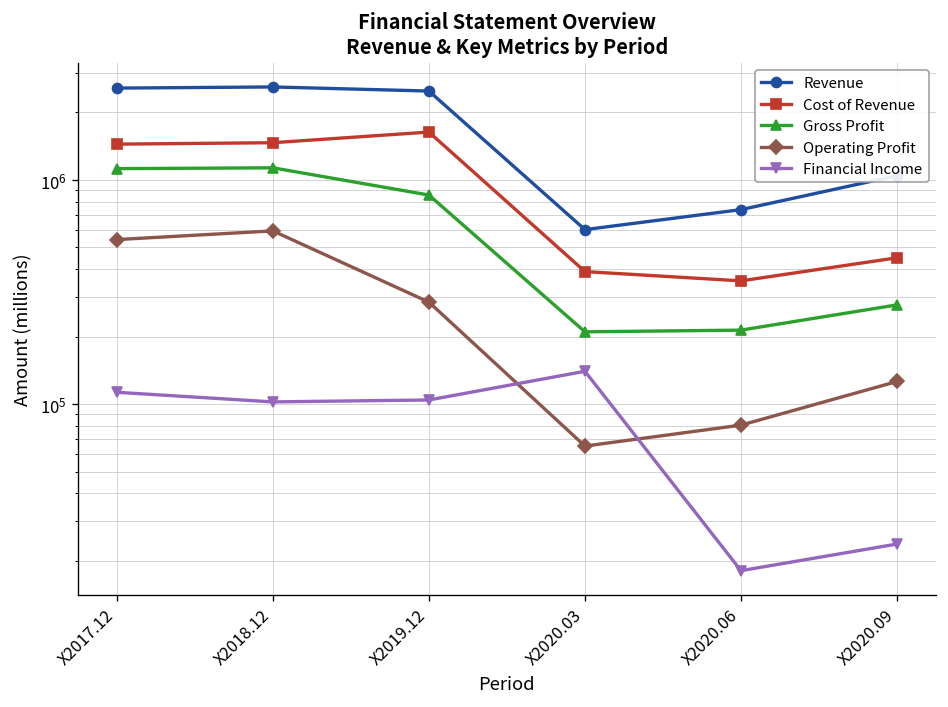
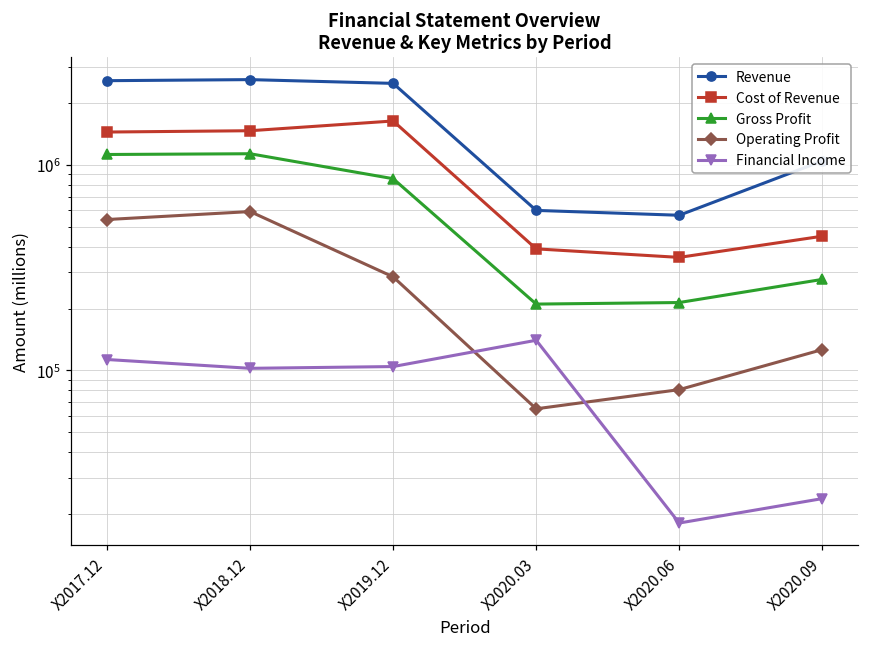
  {
    "Revenue": {
      "X2017.12": 2600000,
      "X2018.12": 2600000,
      "X2019.12": 2500000,
      "X2020.03": 600000,
-     "X2020.06": 740000
+     "X2020.06": 570000
    },
    "Cost of Revenue": {
      "X2017.12": 1400000,
      "X2018.12": 1500000,
      "X2019.12": 1600000,
      "X2020.03": 390000,
      "X2020.06": 350000,
      "X2020.09": 450000
    },
    "Gross Profit": {
      "X2017.12": 1100000,
      "X2018.12": 1100000,
      "X2019.12": 900000,
      "X2020.03": 210000,
      "X2020.06": 210000,
      "X2020.09": 280000
    },
    "Operating Profit": {
      "X2017.12": 540000,
      "X2018.12": 590000,
      "X2019.12": 290000,
      "X2020.03": 65000,
      "X2020.06": 81000,
      "X2020.09": 130000
    },
    "Financial Income": {
      "X2017.12": 110000,
      "X2018.12": 100000,
      "X2019.12": 100000,
      "X2020.03": 140000,
      "X2020.06": 18000,
      "X2020.09": 24000
    }
  }
